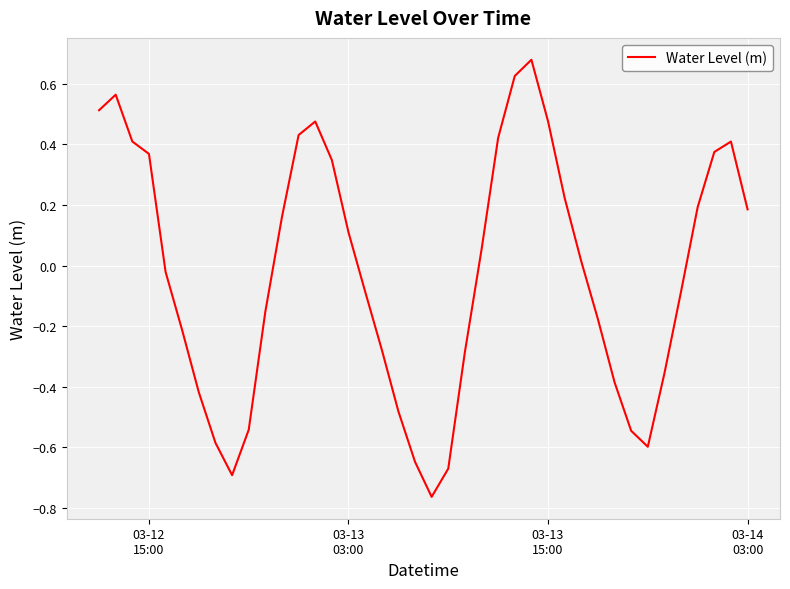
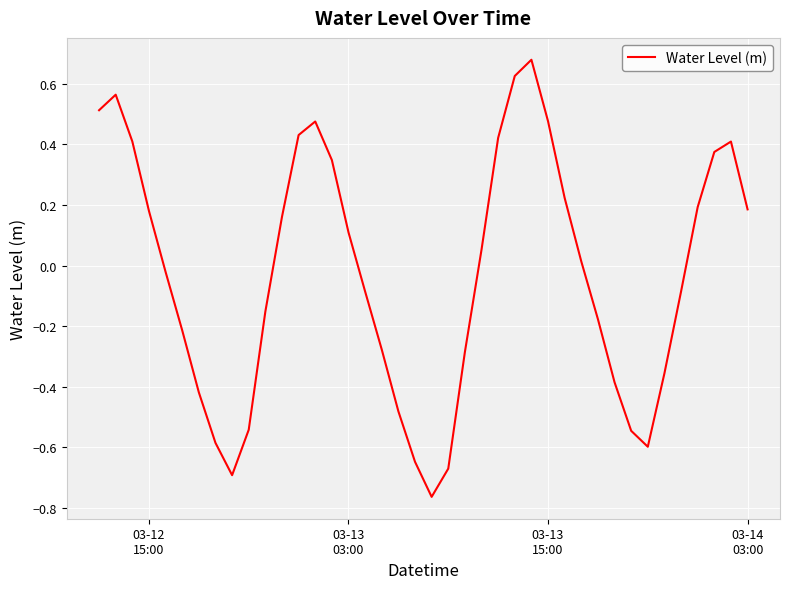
  {
-   "03-12 15:00": 0.37,
+   "03-12 15:00": 0.18,
    "03-13 03:00": 0.11,
    "03-13 15:00": 0.48,
    "03-14 03:00": 0.19
  }
